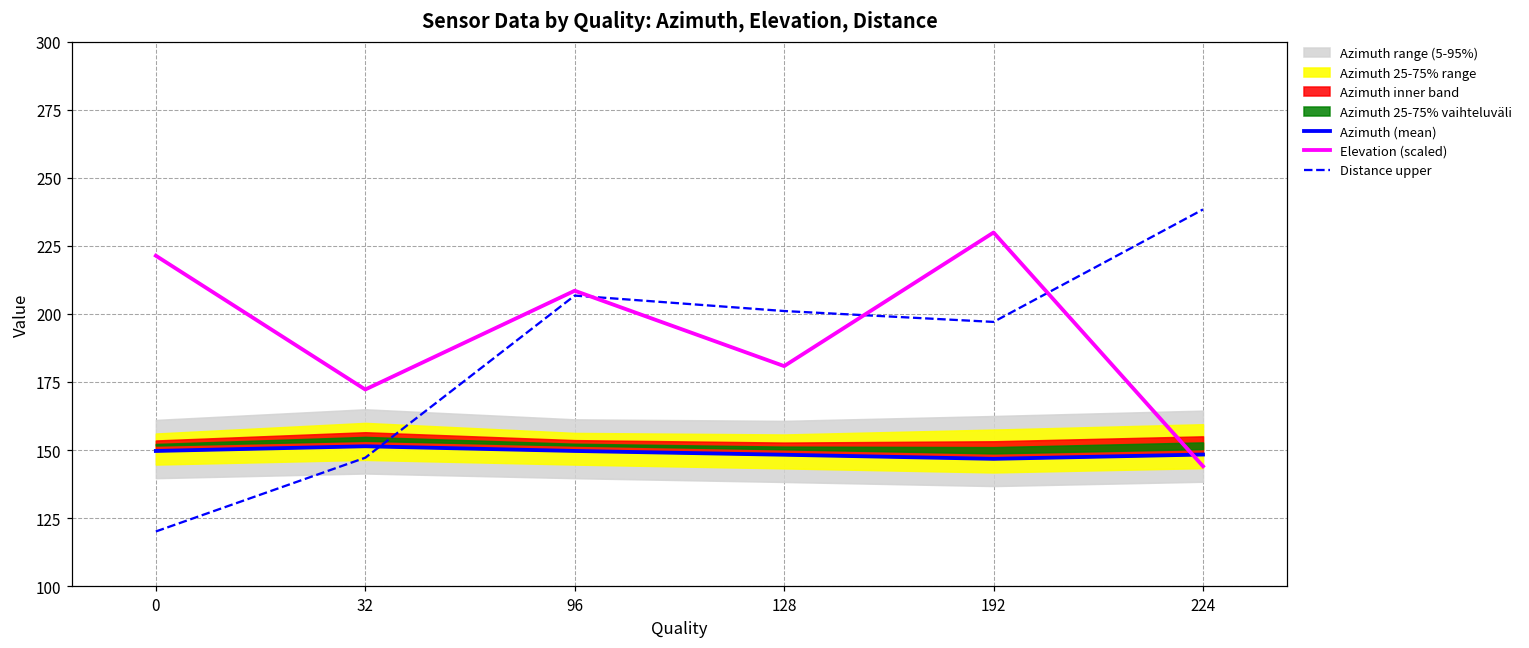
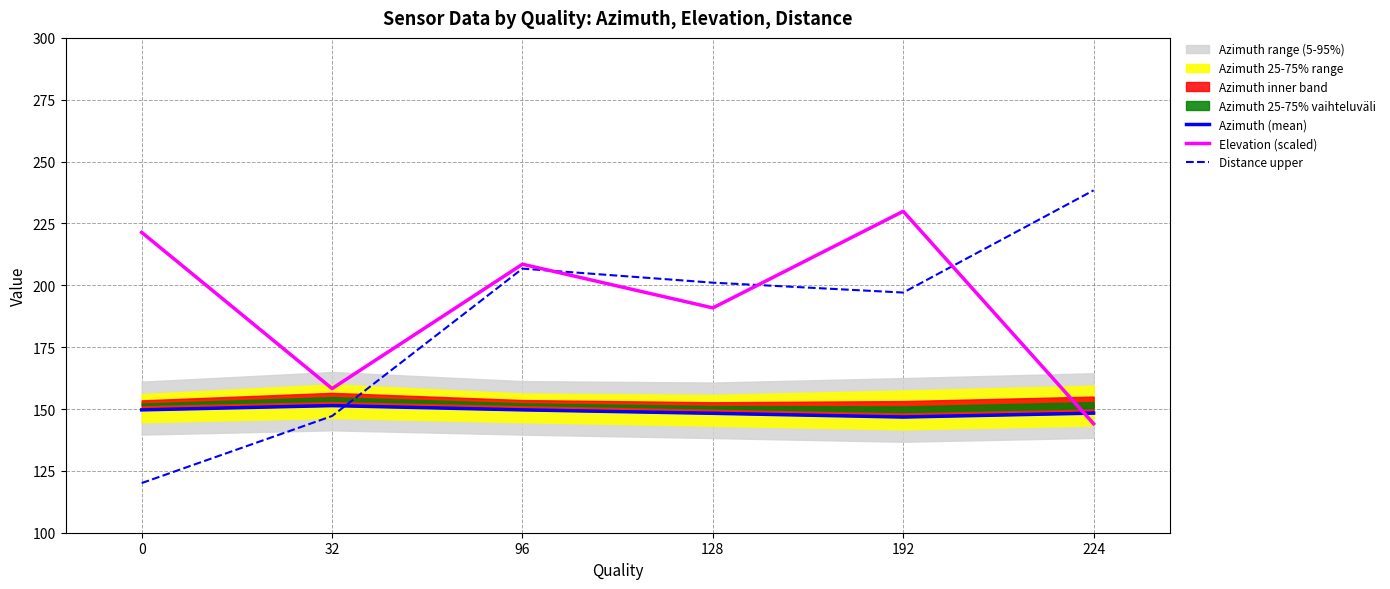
  {
    "Elevation (scaled)": {
      "0": 221,
-     "32": 172,
+     "32": 158,
      "96": 209,
-     "128": 181,
+     "128": 191,
      "192": 230,
      "224": 144
    }
  }
